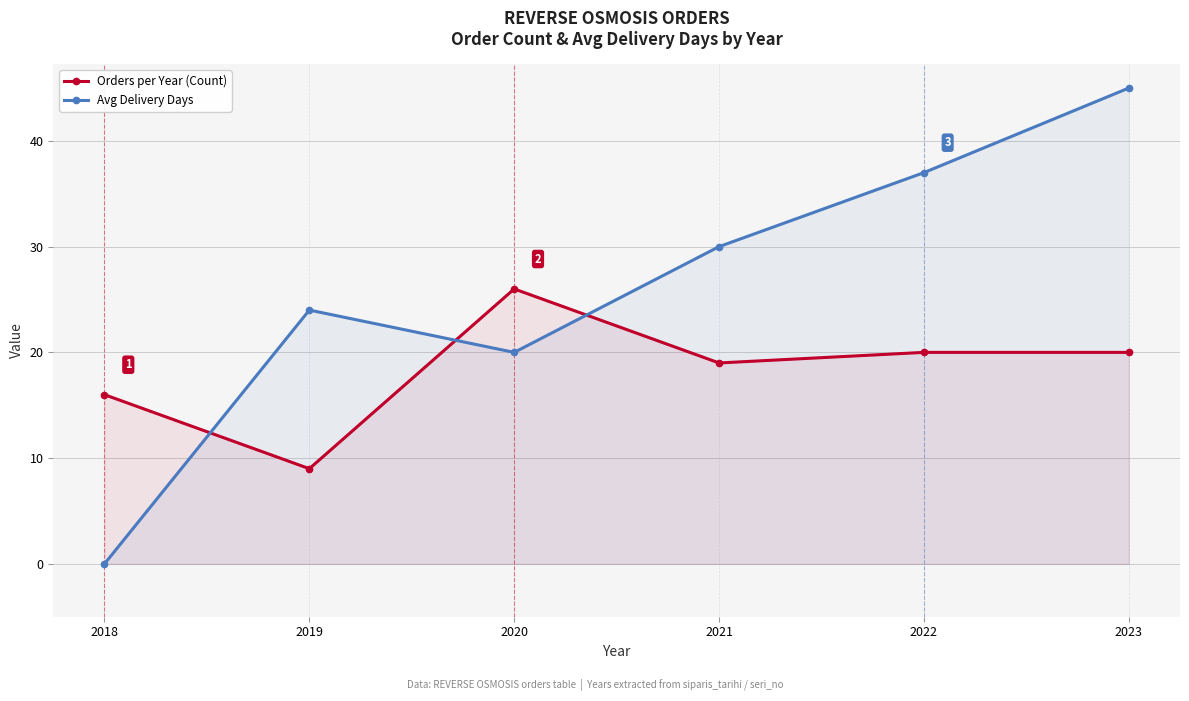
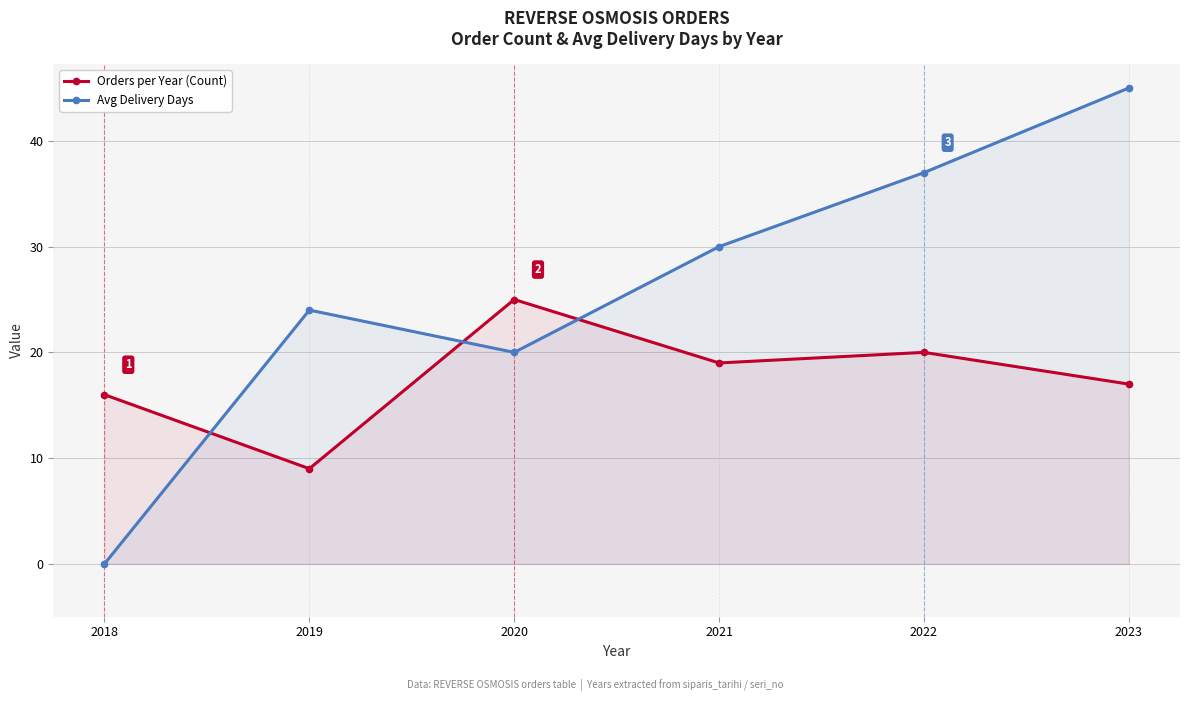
  {
    "Orders per Year (Count)": {
      "2018": 16,
      "2019": 9,
-     "2020": 26,
+     "2020": 25,
      "2021": 19,
      "2022": 20,
-     "2023": 20
+     "2023": 17
    },
    "Avg Delivery Days": {
      "2018": 0,
      "2019": 24,
      "2020": 20,
      "2021": 30,
      "2022": 37,
      "2023": 45
    }
  }
